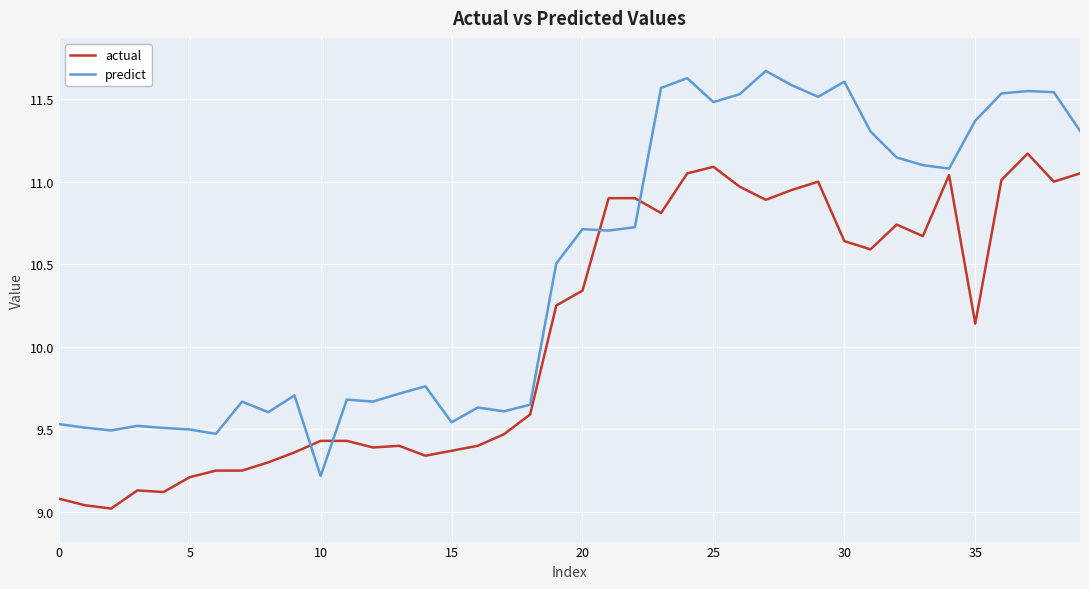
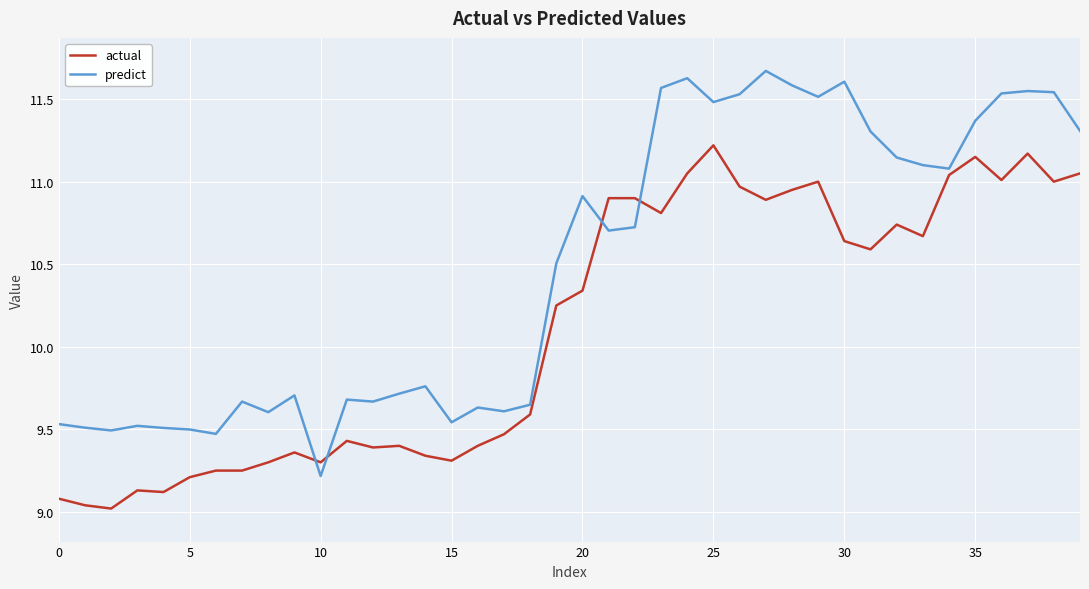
  {
    "actual": {
      "0": 9.08,
      "5": 9.21,
-     "10": 9.43,
-     "15": 9.37,
+     "10": 9.30,
+     "15": 9.31,
      "20": 10.34,
-     "25": 11.09,
+     "25": 11.22,
      "30": 10.64,
-     "35": 10.14
+     "35": 11.15
    },
    "predict": {
      "0": 9.53,
      "5": 9.50,
      "10": 9.22,
      "15": 9.54,
-     "20": 10.71,
+     "20": 10.91,
      "25": 11.48,
      "30": 11.61,
      "35": 11.37
    }
  }
